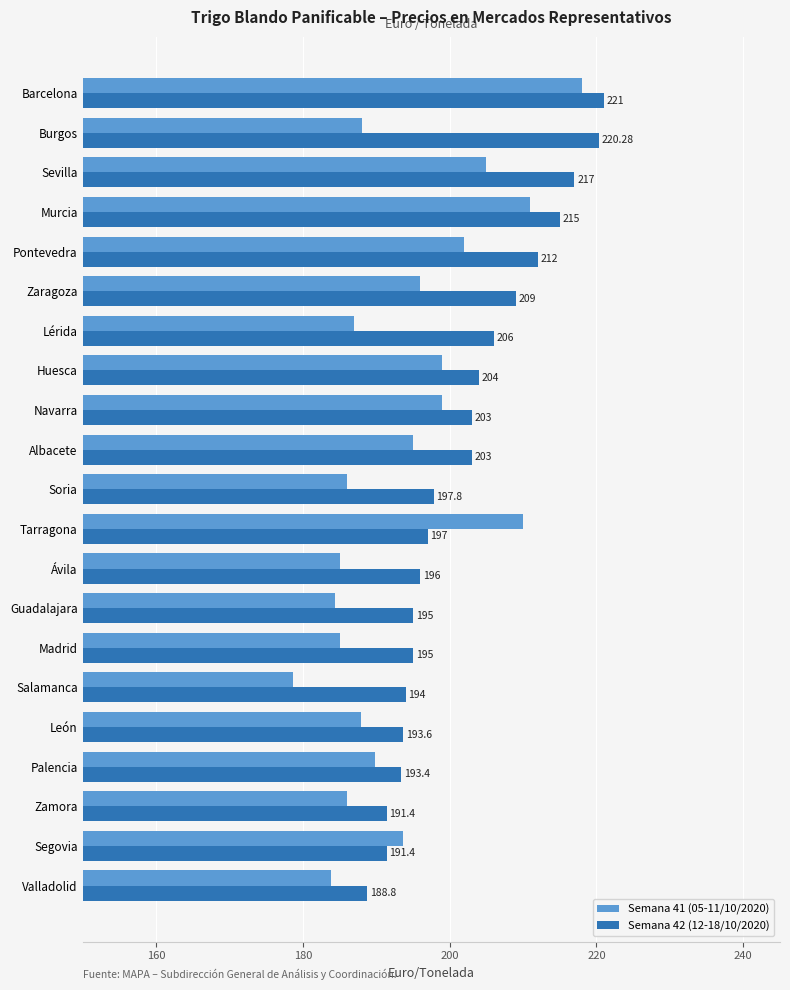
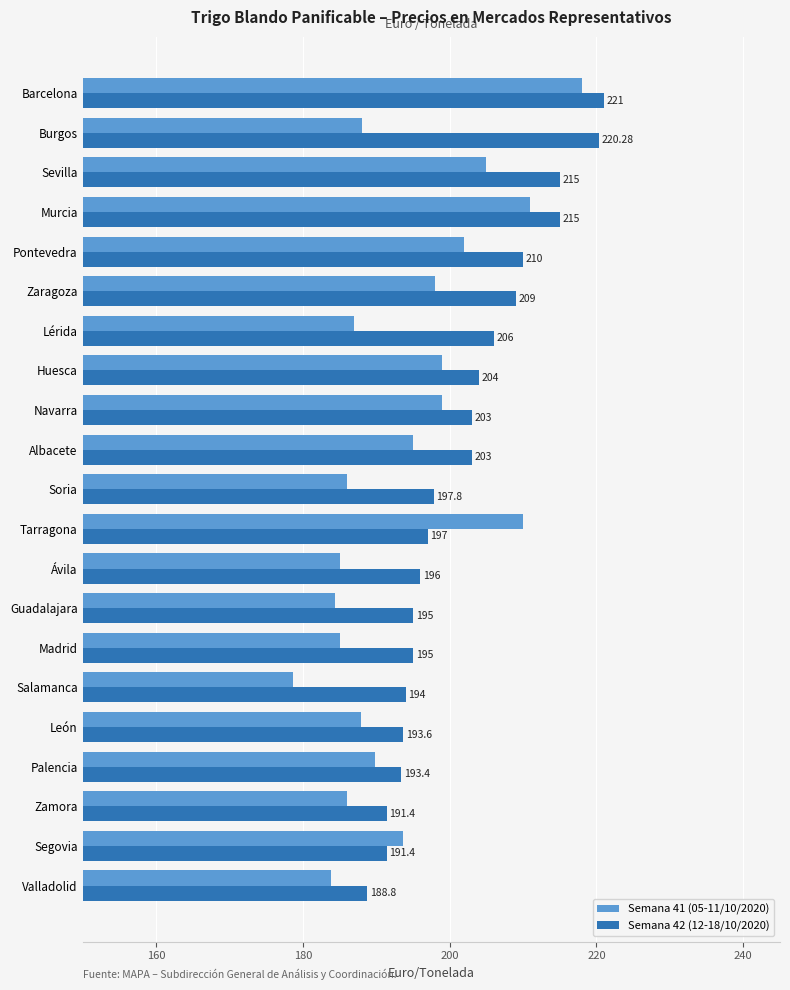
  {
    "Semana 41 (05-11/10/2020)": {
      "Barcelona": 218,
      "Burgos": 188,
      "Sevilla": 205,
      "Murcia": 211,
      "Pontevedra": 202,
-     "Zaragoza": 196,
+     "Zaragoza": 198,
      "Lérida": 187,
      "Huesca": 199,
      "Navarra": 199,
      "Albacete": 195,
      "Soria": 186,
      "Tarragona": 210,
      "Ávila": 185,
      "Guadalajara": 184,
      "Madrid": 185,
      "Salamanca": 179,
      "León": 188,
      "Palencia": 190,
      "Zamora": 186,
      "Segovia": 194,
      "Valladolid": 184
    },
    "Semana 42 (12-18/10/2020)": {
      "Barcelona": 221,
      "Burgos": 220.28,
-     "Sevilla": 217,
+     "Sevilla": 215,
      "Murcia": 215,
-     "Pontevedra": 212,
+     "Pontevedra": 210,
      "Zaragoza": 209,
      "Lérida": 206,
      "Huesca": 204,
      "Navarra": 203,
      "Albacete": 203,
      "Soria": 197.8,
      "Tarragona": 197,
      "Ávila": 196,
      "Guadalajara": 195,
      "Madrid": 195,
      "Salamanca": 194,
      "León": 193.6,
      "Palencia": 193.4,
      "Zamora": 191.4,
      "Segovia": 191.4,
      "Valladolid": 188.8
    }
  }
